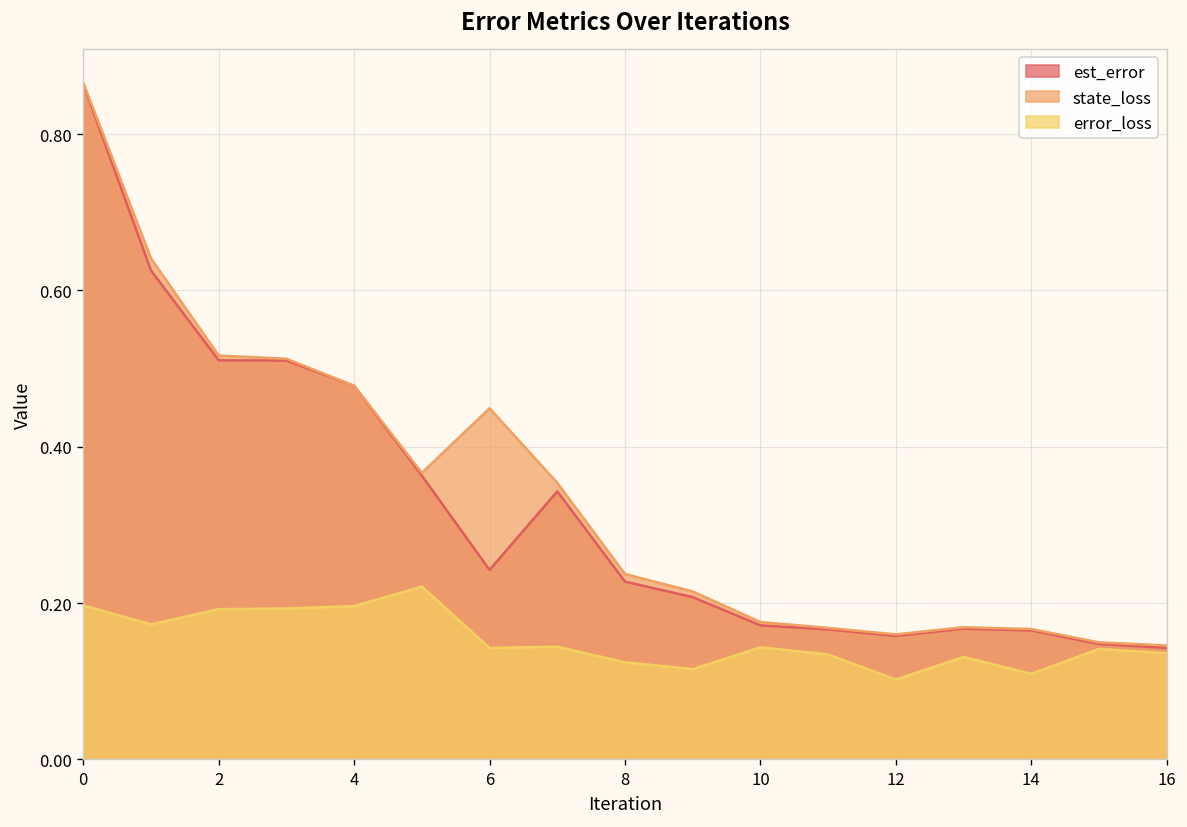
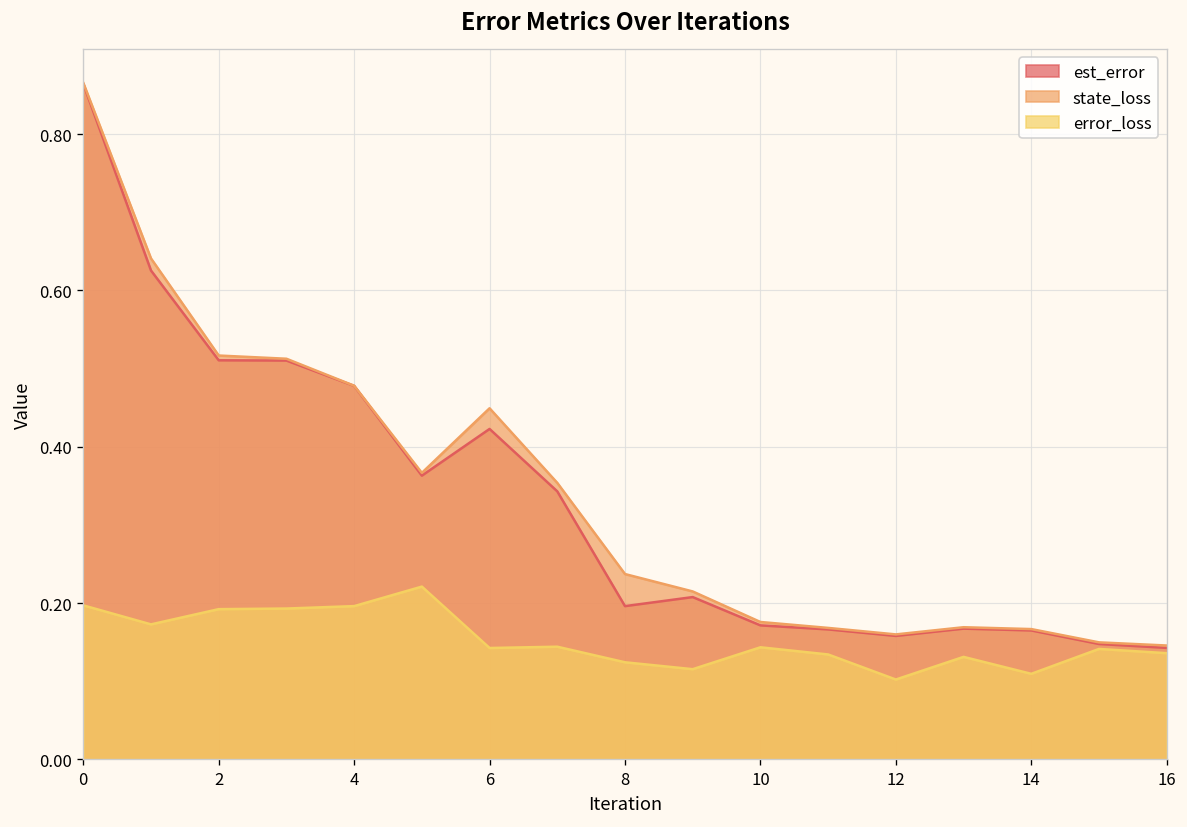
  {
    "est_error": {
      "2": 0.51,
-     "6": 0.24,
-     "8": 0.23,
+     "6": 0.42,
+     "8": 0.20,
      "10": 0.17
    }
  }
